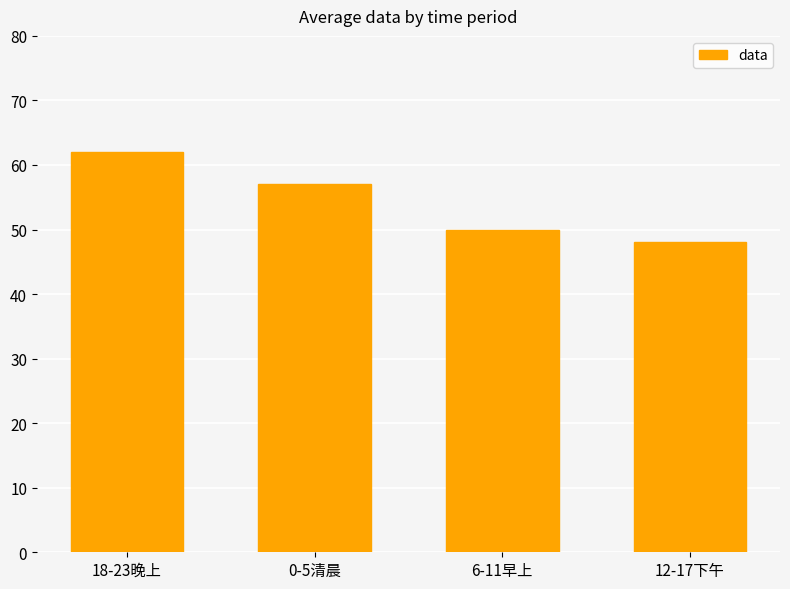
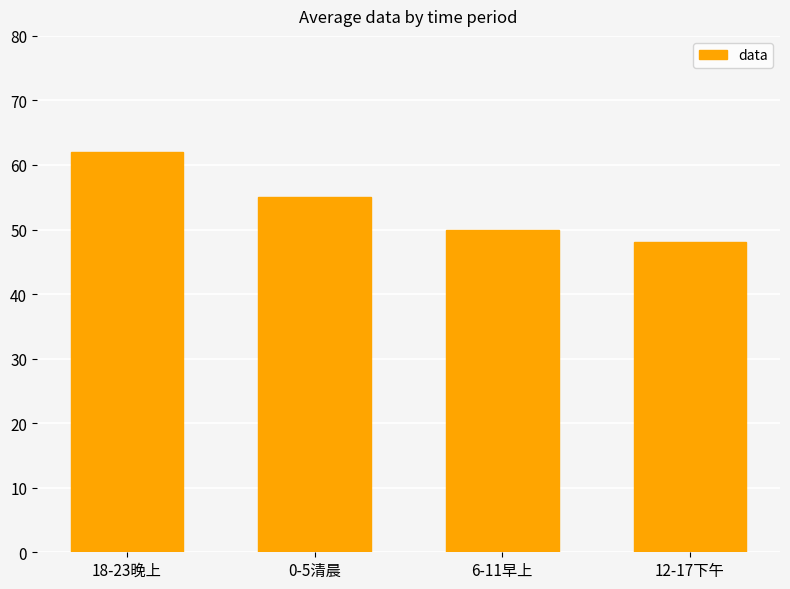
  {
    "18-23晚上": 62,
-   "0-5清晨": 57,
+   "0-5清晨": 55,
    "6-11早上": 50,
    "12-17下午": 48
  }
